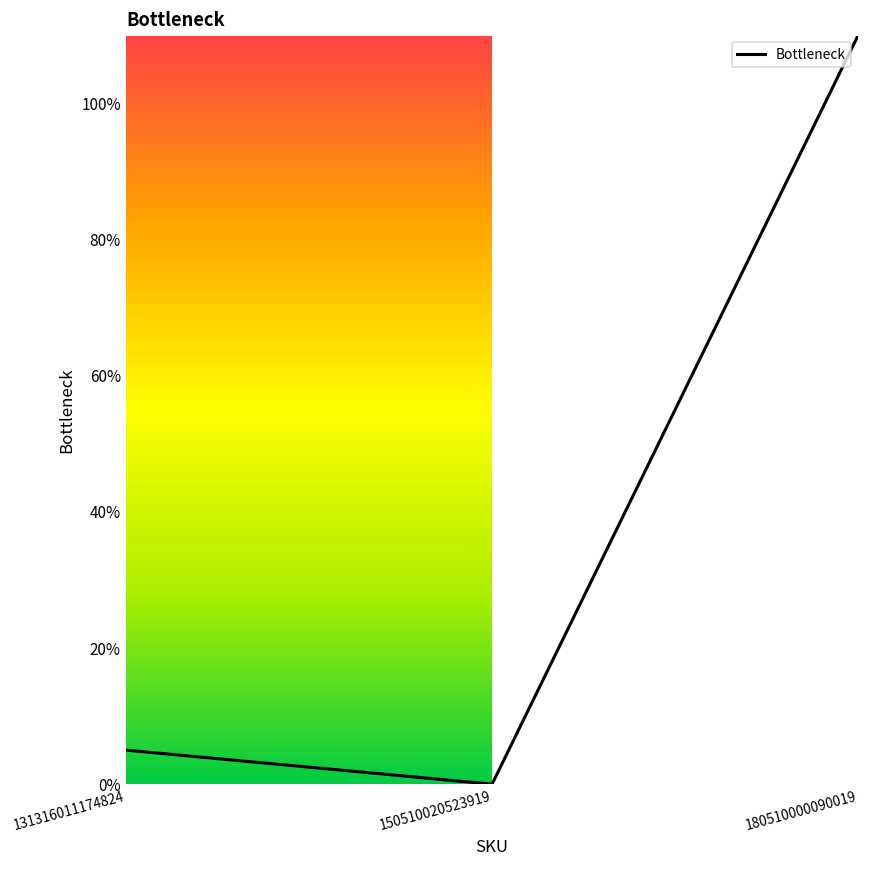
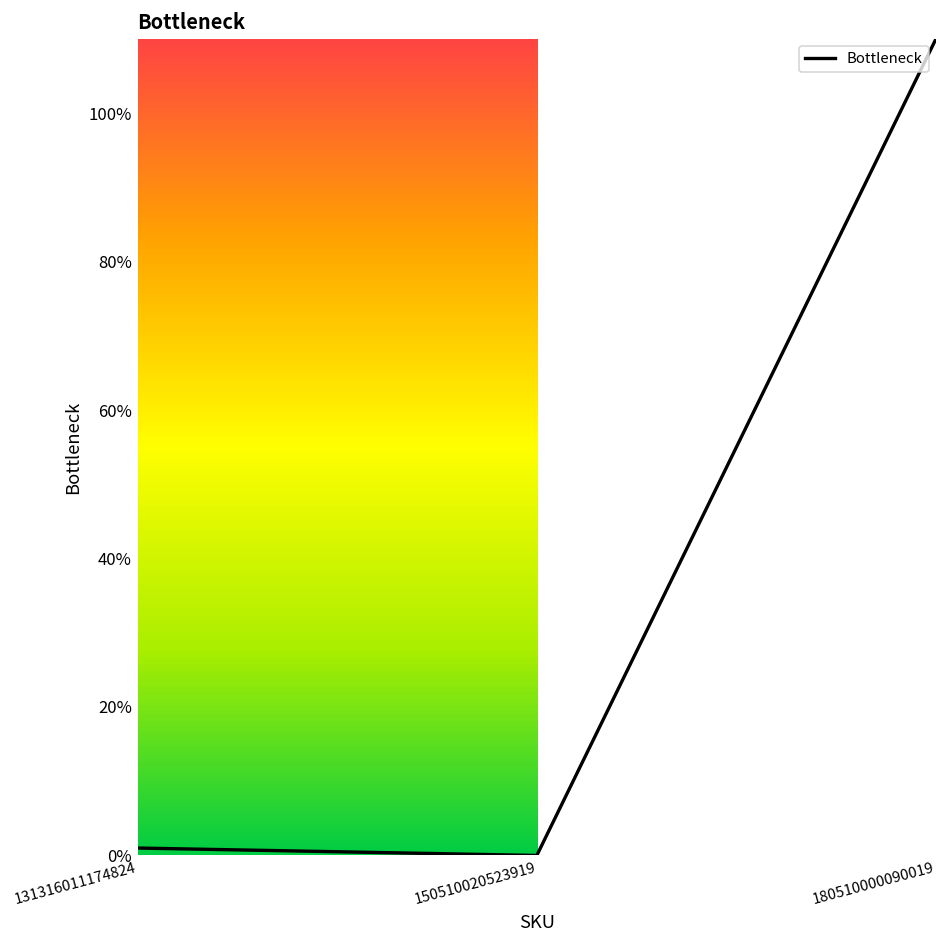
  {
-   "131316011174824": "5%",
+   "131316011174824": "1%",
    "150510020523919": "0%",
    "180510000090019": "110%"
  }
